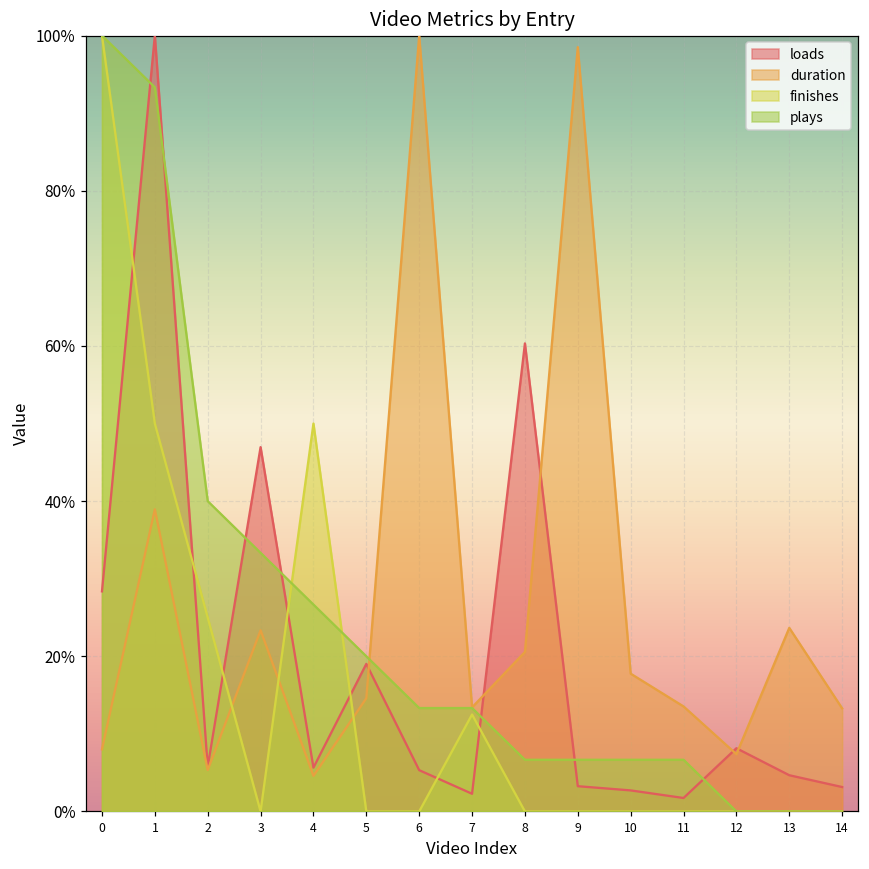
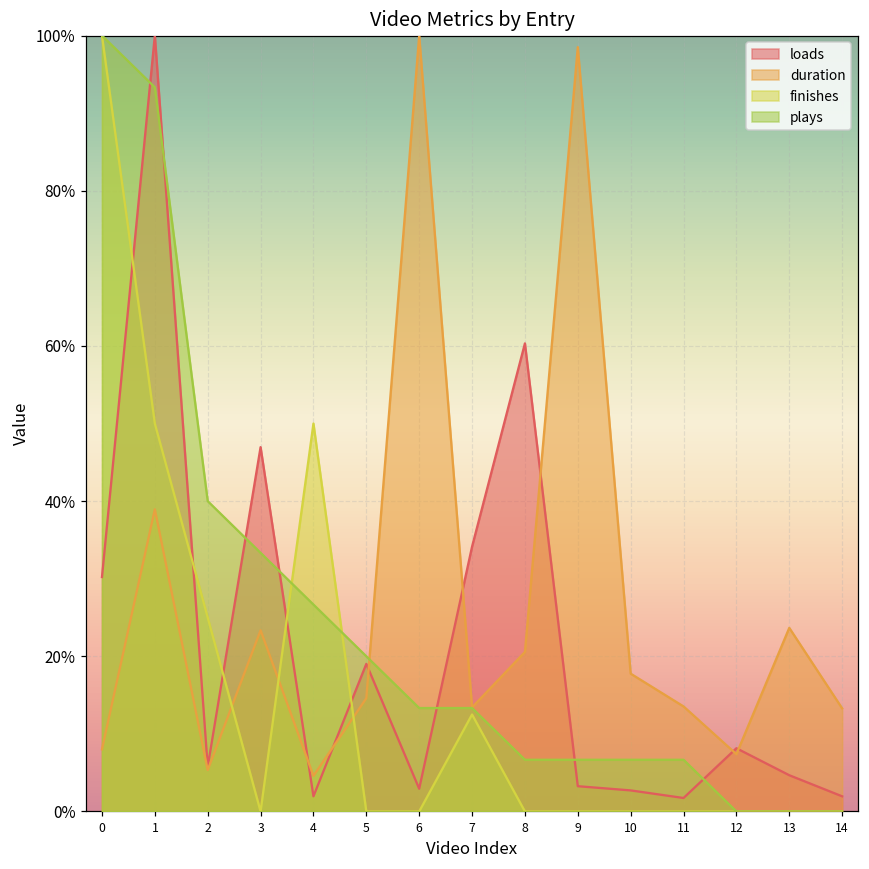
  {
    "loads": {
-     "0": "28%",
+     "0": "30%",
      "1": "100%",
      "2": "6%",
      "3": "47%",
-     "4": "6%",
+     "4": "2%",
      "5": "19%",
-     "6": "5%",
-     "7": "2%",
+     "6": "3%",
+     "7": "34%",
      "8": "60%",
      "9": "3%",
      "10": "3%",
      "11": "2%",
      "12": "8%",
      "13": "5%",
-     "14": "3%"
+     "14": "2%"
    }
  }
